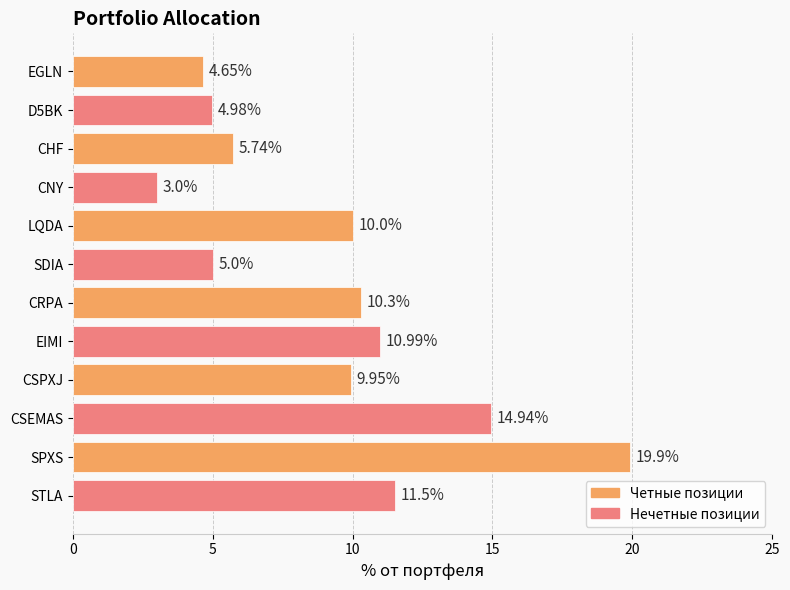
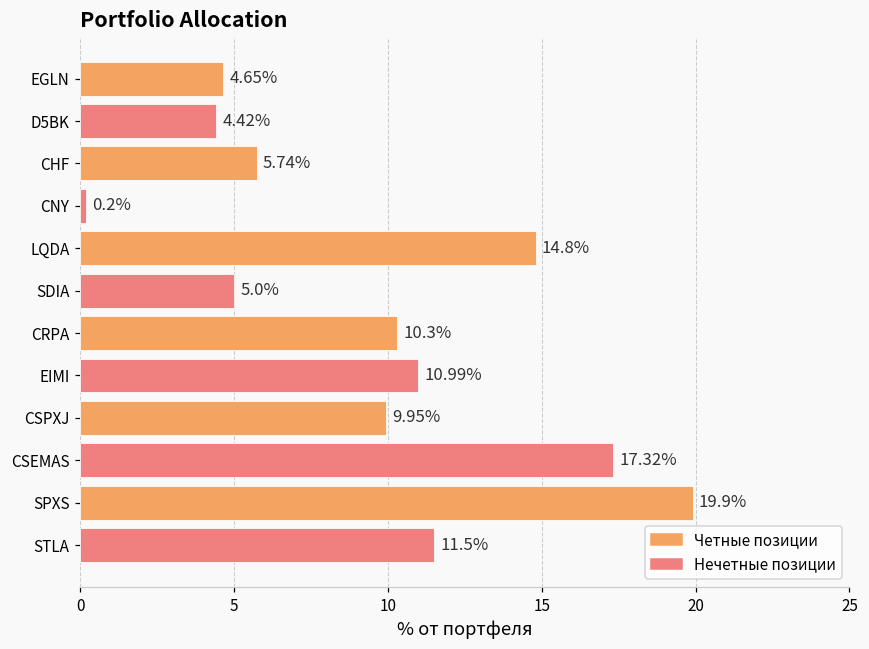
  {
    "EGLN": "4.65%",
-   "D5BK": "4.98%",
+   "D5BK": "4.42%",
    "CHF": "5.74%",
-   "CNY": "3.0%",
-   "LQDA": "10.0%",
+   "CNY": "0.2%",
+   "LQDA": "14.8%",
    "SDIA": "5.0%",
    "CRPA": "10.3%",
    "EIMI": "10.99%",
    "CSPXJ": "9.95%",
-   "CSEMAS": "14.94%",
+   "CSEMAS": "17.32%",
    "SPXS": "19.9%",
    "STLA": "11.5%"
  }
